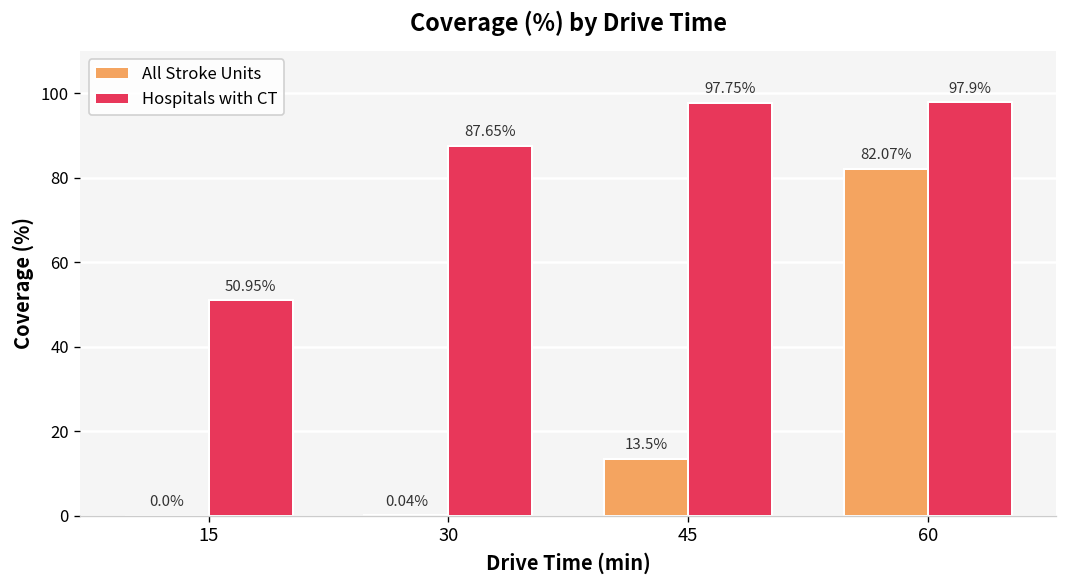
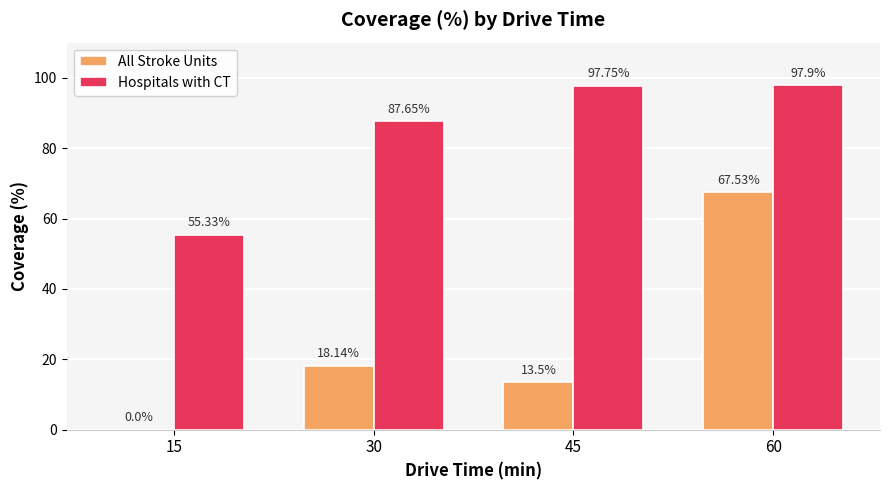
  {
    "All Stroke Units": {
      "15": "0.0%",
-     "30": "0.04%",
+     "30": "18.14%",
      "45": "13.5%",
-     "60": "82.07%"
+     "60": "67.53%"
    },
    "Hospitals with CT": {
-     "15": "50.95%",
+     "15": "55.33%",
      "30": "87.65%",
      "45": "97.75%",
      "60": "97.9%"
    }
  }
